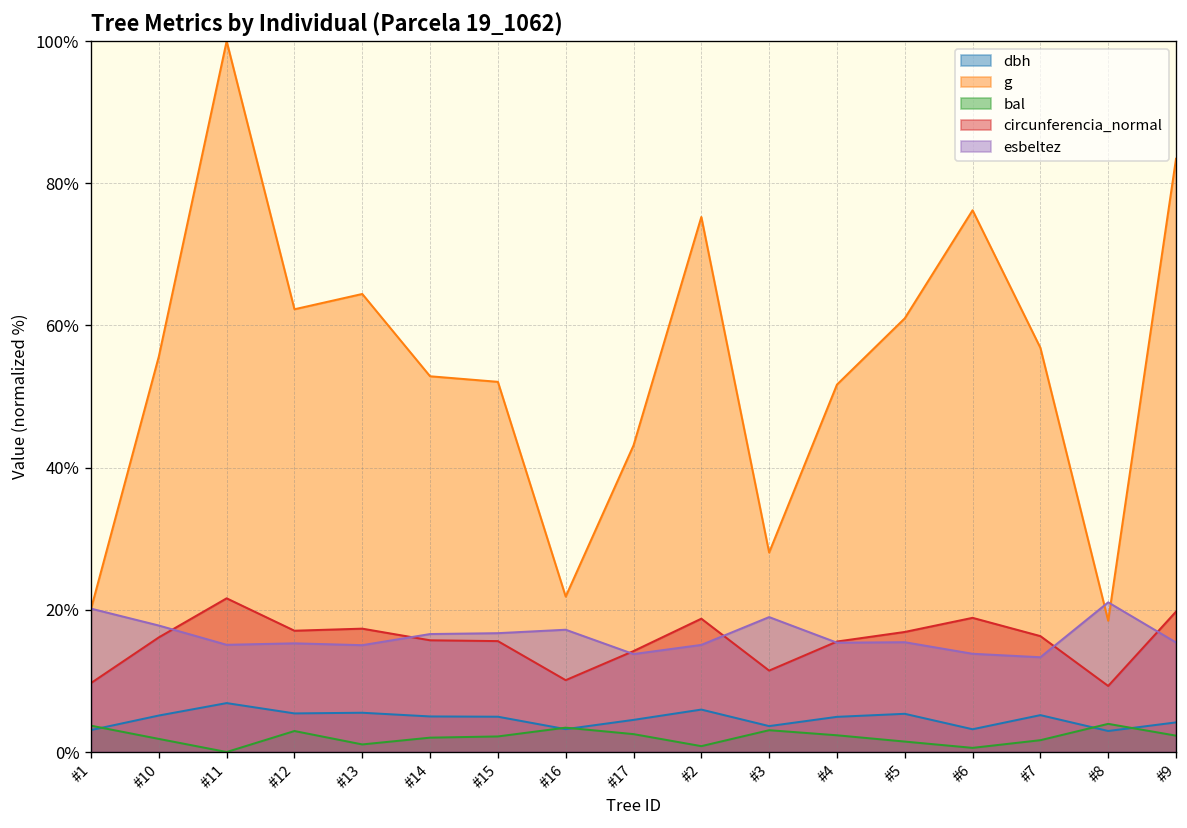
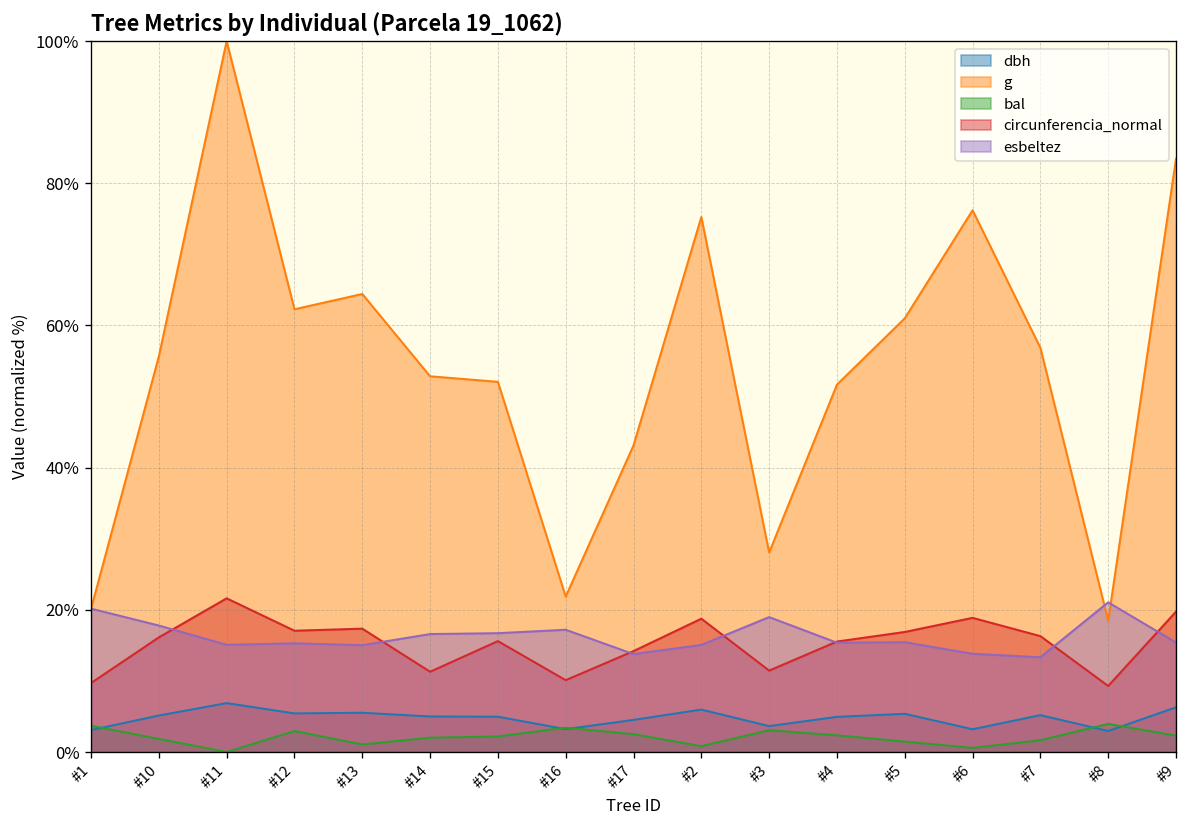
  {
    "dbh": {
      "#1": "3%",
      "#10": "5%",
      "#11": "7%",
      "#12": "5%",
      "#13": "6%",
      "#14": "5%",
      "#15": "5%",
      "#17": "5%",
      "#2": "6%",
      "#3": "4%",
      "#4": "5%",
      "#5": "5%",
      "#6": "3%",
      "#7": "5%",
      "#8": "3%",
-     "#9": "4%"
+     "#9": "6%"
    },
    "g": {
      "#10": "56%",
      "#11": "100%",
      "#12": "62%",
      "#13": "64%",
      "#14": "53%",
      "#15": "52%",
      "#16": "22%",
      "#17": "43%",
      "#2": "75%",
      "#3": "28%",
      "#4": "52%",
      "#5": "61%",
      "#6": "76%",
      "#7": "57%",
      "#8": "18%",
      "#9": "83%"
    },
    "bal": {
      "#1": "4%",
      "#10": "2%",
      "#11": "0%",
      "#12": "3%",
      "#13": "1%",
      "#14": "2%",
      "#15": "2%",
      "#17": "3%",
      "#2": "1%",
      "#3": "3%",
      "#4": "2%",
      "#5": "1%",
      "#6": "1%",
      "#7": "2%",
      "#8": "4%",
      "#9": "2%"
    },
    "circunferencia_normal": {
      "#1": "10%",
      "#10": "16%",
      "#11": "22%",
      "#12": "17%",
      "#13": "17%",
-     "#14": "16%",
+     "#14": "11%",
      "#15": "16%",
      "#16": "10%",
      "#2": "19%",
      "#3": "11%",
      "#5": "17%",
      "#6": "19%",
      "#7": "16%",
      "#8": "9%",
      "#9": "20%"
    },
    "esbeltez": {
      "#10": "18%",
      "#11": "15%",
      "#12": "15%",
      "#13": "15%",
      "#14": "17%",
      "#15": "17%",
      "#16": "17%",
      "#2": "15%",
      "#3": "19%",
      "#5": "15%",
      "#6": "14%",
      "#7": "13%",
      "#8": "21%",
      "#9": "15%"
    }
  }
